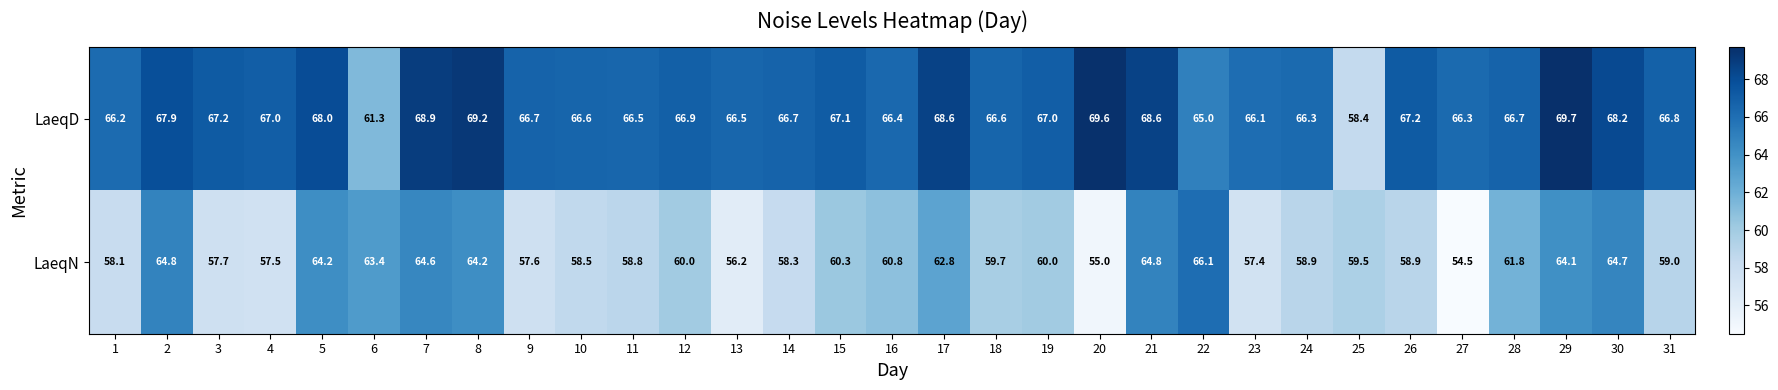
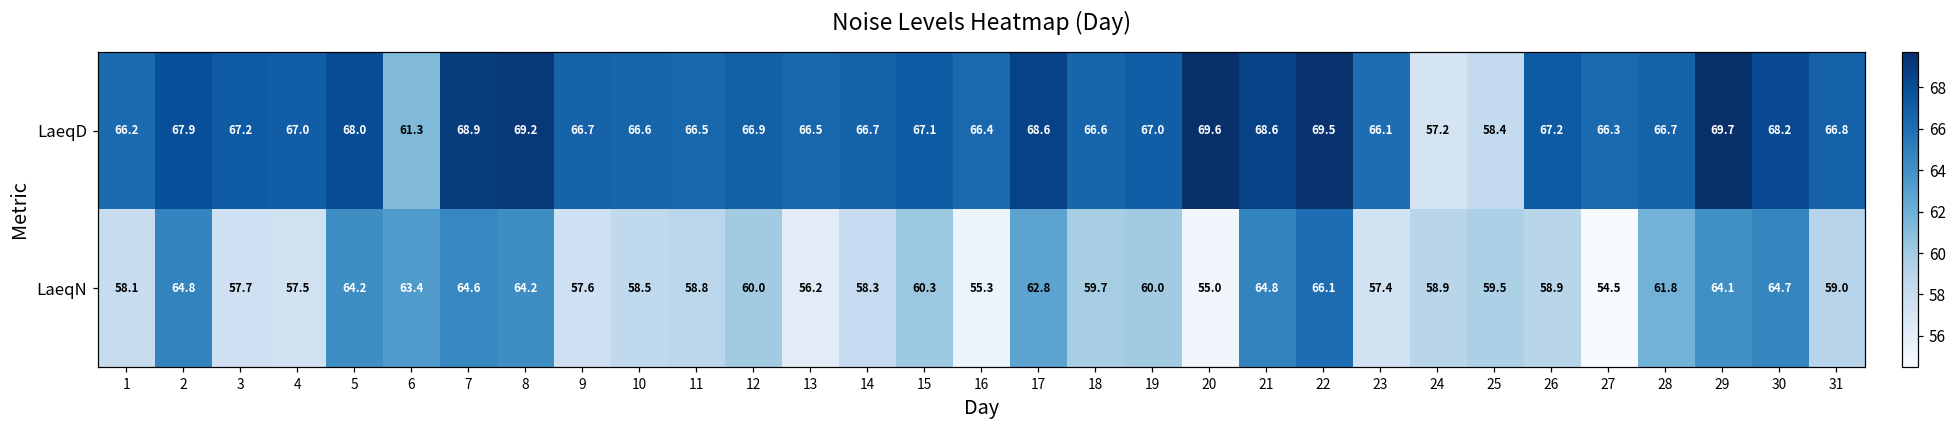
  {
    "LaeqD": {
      "1": 66.2,
      "2": 67.9,
      "3": 67.2,
      "4": 67.0,
      "5": 68.0,
      "6": 61.3,
      "7": 68.9,
      "8": 69.2,
      "9": 66.7,
      "10": 66.6,
      "11": 66.5,
      "12": 66.9,
      "13": 66.5,
      "14": 66.7,
      "15": 67.1,
      "16": 66.4,
      "17": 68.6,
      "18": 66.6,
      "19": 67.0,
      "20": 69.6,
      "21": 68.6,
-     "22": 65.0,
+     "22": 69.5,
      "23": 66.1,
-     "24": 66.3,
+     "24": 57.2,
      "25": 58.4,
      "26": 67.2,
      "27": 66.3,
      "28": 66.7,
      "29": 69.7,
      "30": 68.2,
      "31": 66.8
    },
    "LaeqN": {
      "1": 58.1,
      "2": 64.8,
      "3": 57.7,
      "4": 57.5,
      "5": 64.2,
      "6": 63.4,
      "7": 64.6,
      "8": 64.2,
      "9": 57.6,
      "10": 58.5,
      "11": 58.8,
      "12": 60.0,
      "13": 56.2,
      "14": 58.3,
      "15": 60.3,
-     "16": 60.8,
+     "16": 55.3,
      "17": 62.8,
      "18": 59.7,
      "19": 60.0,
      "20": 55.0,
      "21": 64.8,
      "22": 66.1,
      "23": 57.4,
      "24": 58.9,
      "25": 59.5,
      "26": 58.9,
      "27": 54.5,
      "28": 61.8,
      "29": 64.1,
      "30": 64.7,
      "31": 59.0
    }
  }
